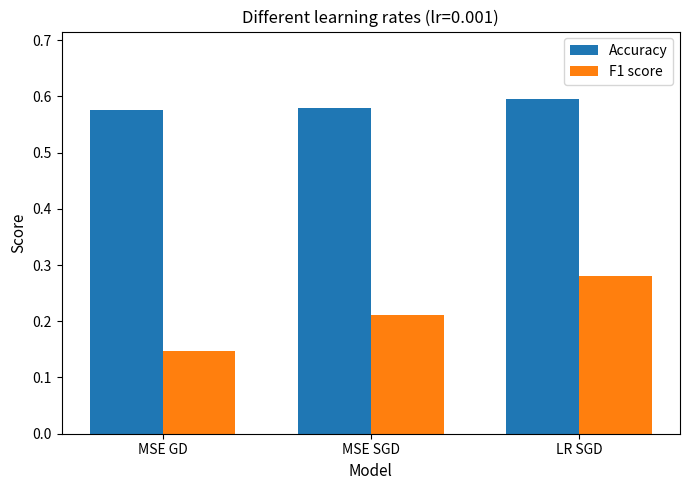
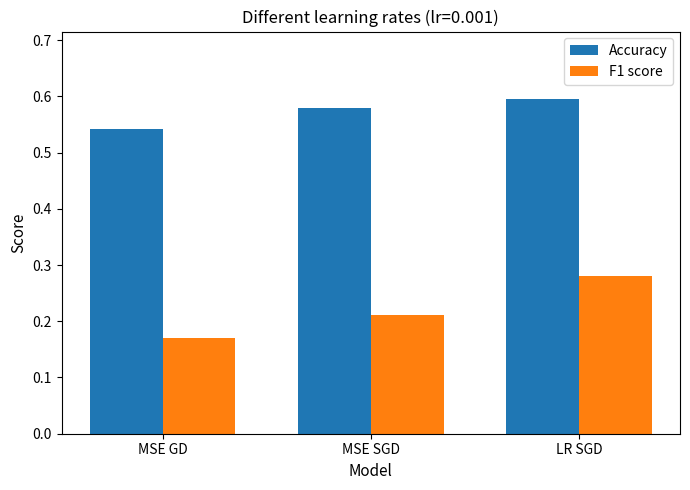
  {
    "Accuracy": {
-     "MSE GD": 0.58,
+     "MSE GD": 0.54,
      "MSE SGD": 0.58,
      "LR SGD": 0.60
    },
    "F1 score": {
-     "MSE GD": 0.15,
+     "MSE GD": 0.17,
      "MSE SGD": 0.21,
      "LR SGD": 0.28
    }
  }
